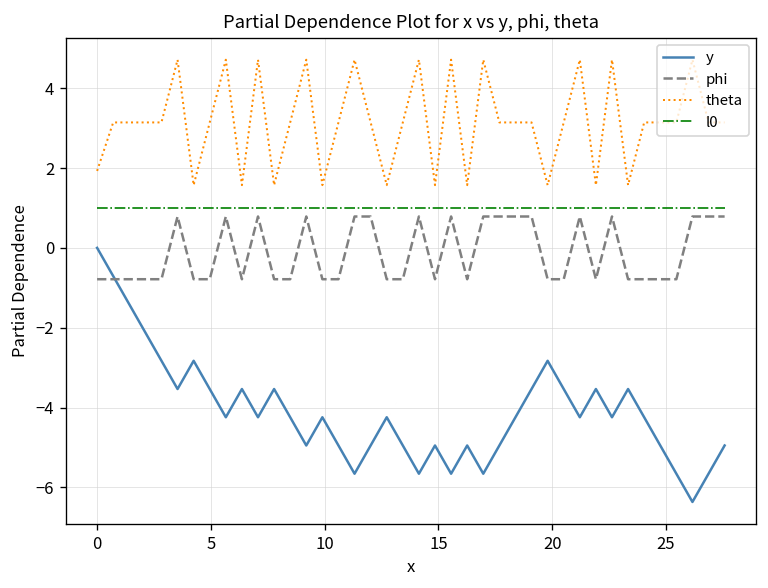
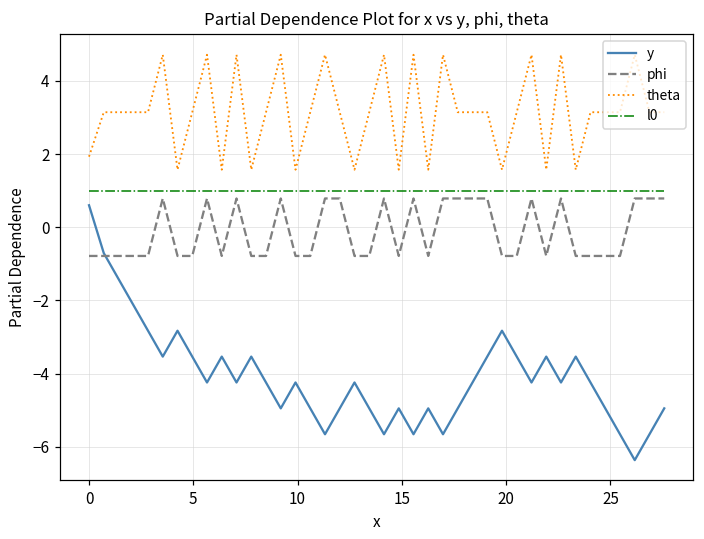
  {
    "y": {
-     "0": 0.0
+     "0": 0.6
    },
    "phi": {
      "0": -0.8
    },
    "theta": {
      "0": 1.9
    },
    "l0": {
      "0": 1.0
    }
  }
